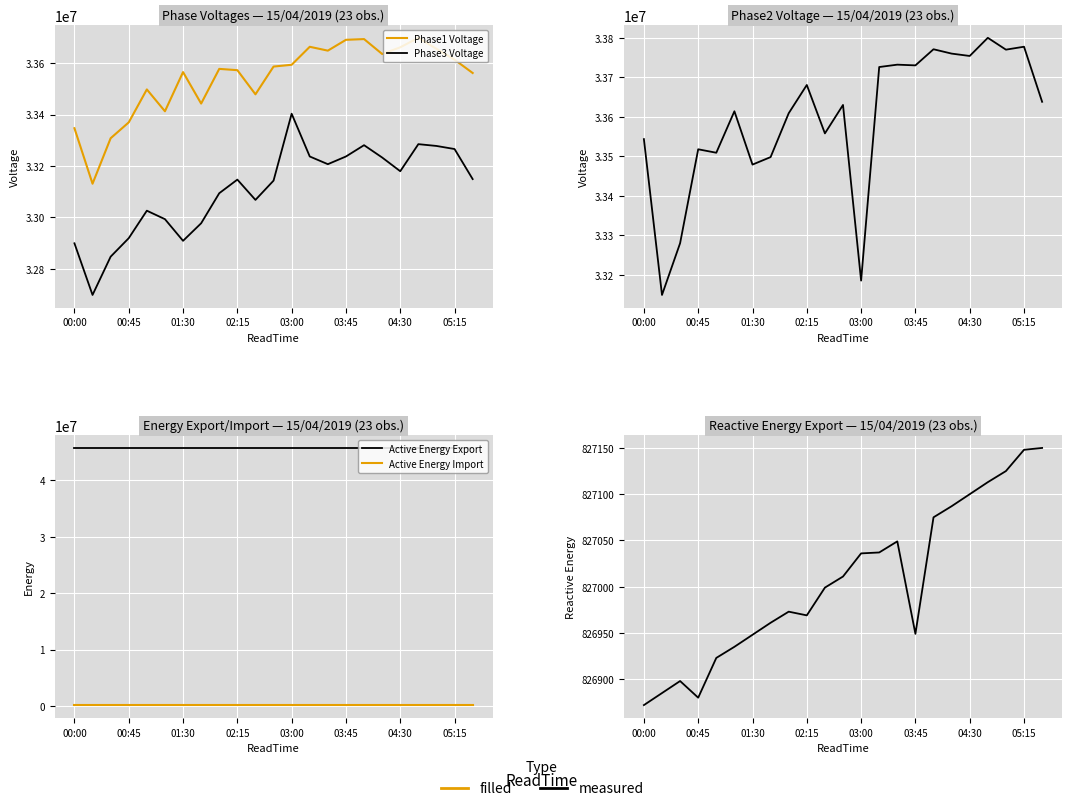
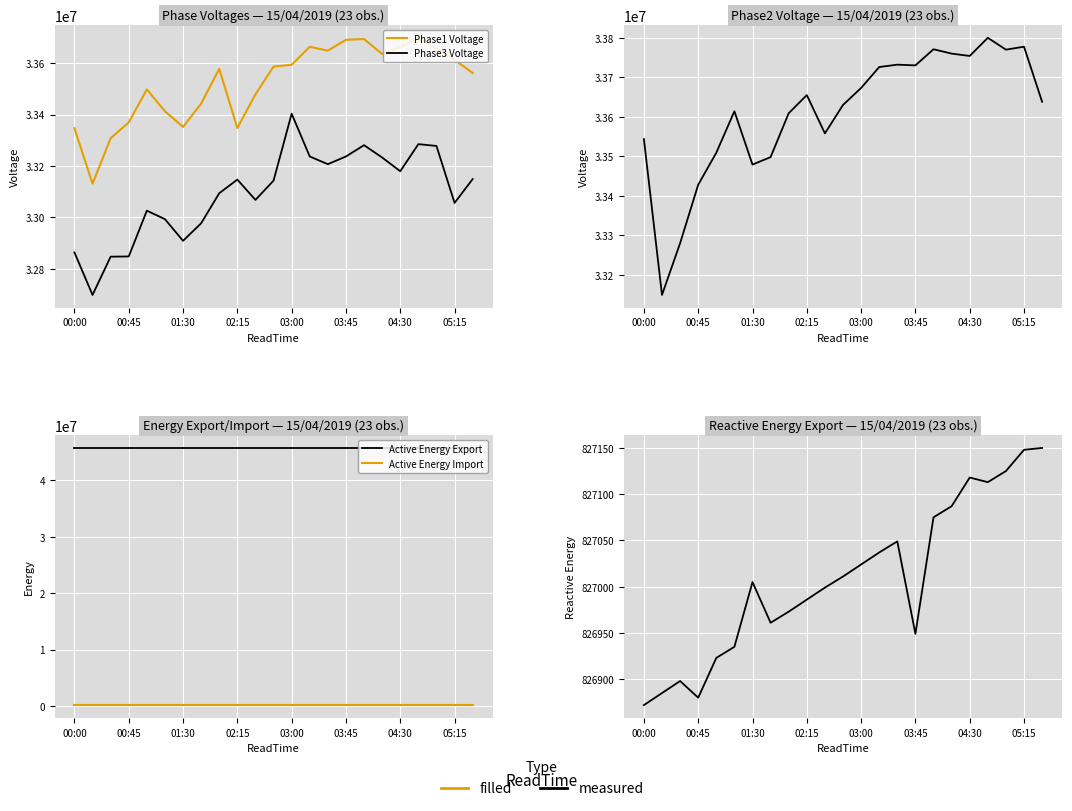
  {
    "Phase Voltages — 15/04/2019 (23 obs.)": {
      "Phase1 Voltage": {
        "00:00": 33350000,
        "00:45": 33370000,
-       "01:30": 33570000,
-       "02:15": 33570000,
+       "01:30": 33350000,
+       "02:15": 33350000,
        "03:00": 33590000,
        "03:45": 33690000
      },
      "Phase3 Voltage": {
-       "00:00": 32900000,
-       "00:45": 32920000,
+       "00:00": 32860000,
+       "00:45": 32850000,
        "01:30": 32910000,
        "02:15": 33150000,
        "03:00": 33400000,
        "03:45": 33240000,
        "04:30": 33180000,
-       "05:15": 33270000
+       "05:15": 33060000
      }
    },
    "Phase2 Voltage — 15/04/2019 (23 obs.)": {
      "00:00": 33540000,
-     "00:45": 33520000,
+     "00:45": 33430000,
      "01:30": 33480000,
-     "02:15": 33680000,
-     "03:00": 33190000,
+     "02:15": 33650000,
+     "03:00": 33670000,
      "03:45": 33730000,
      "04:30": 33750000,
      "05:15": 33780000
    },
    "Energy Export/Import — 15/04/2019 (23 obs.)": {
      "Active Energy Export": {
        "00:00": 46000000,
        "00:45": 46000000,
        "01:30": 46000000,
        "02:15": 46000000,
        "03:00": 46000000,
        "03:45": 46000000
      },
      "Active Energy Import": {
        "00:00": 0,
        "00:45": 0,
        "01:30": 0,
        "02:15": 0,
        "03:00": 0,
        "03:45": 0,
        "04:30": 0,
        "05:15": 0
      }
    },
    "Reactive Energy Export — 15/04/2019 (23 obs.)": {
      "00:00": 826870,
      "00:45": 826880,
-     "01:30": 826950,
-     "02:15": 826970,
-     "03:00": 827040,
+     "01:30": 827010,
+     "02:15": 826990,
+     "03:00": 827020,
      "03:45": 826950,
-     "04:30": 827100,
+     "04:30": 827120,
      "05:15": 827150
    }
  }
